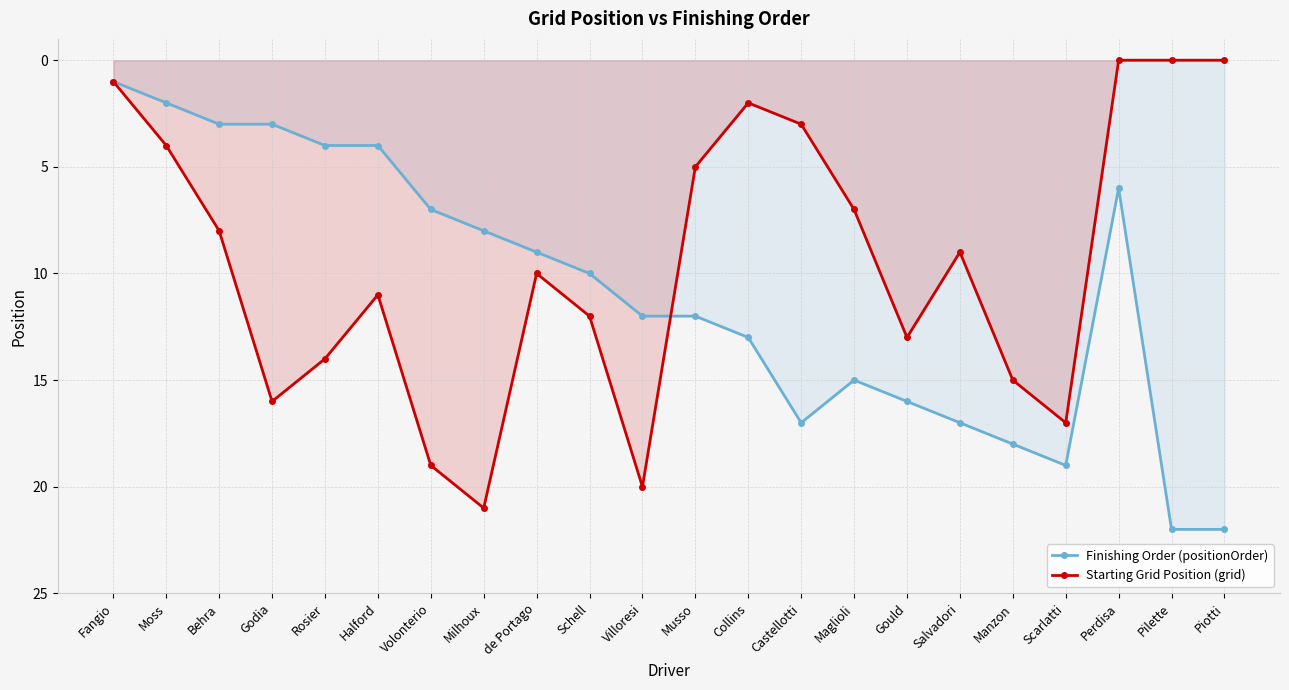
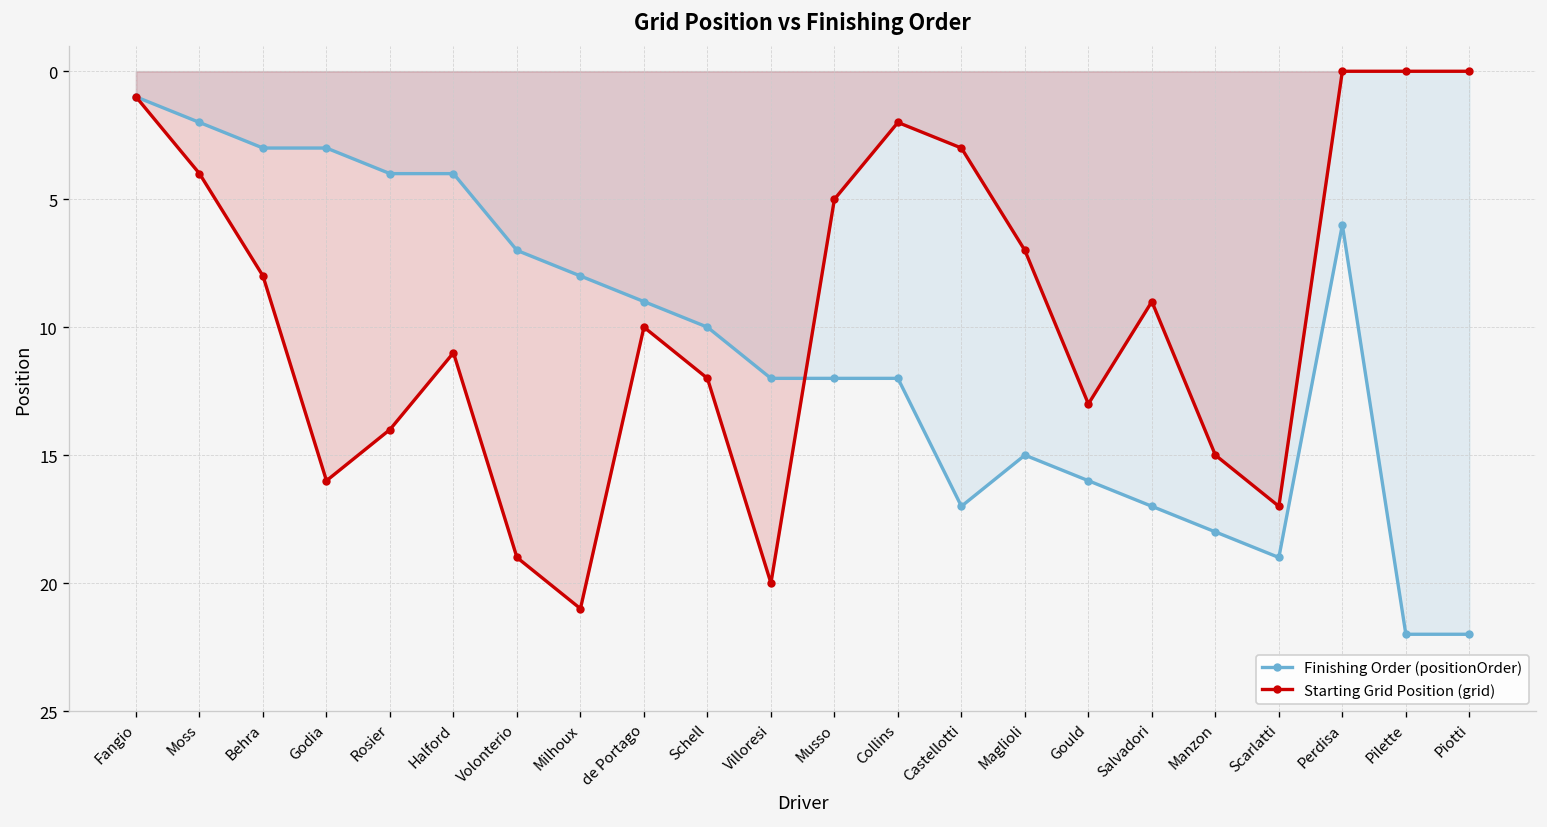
  {
    "Finishing Order (positionOrder)": {
      "Moss": 2,
      "Behra": 3,
      "Godia": 3,
      "Rosier": 4,
      "Halford": 4,
      "Volonterio": 7,
      "Milhoux": 8,
      "de Portago": 9,
      "Schell": 10,
      "Villoresi": 12,
      "Musso": 12,
-     "Collins": 13,
+     "Collins": 12,
      "Castellotti": 17,
      "Maglioli": 15,
      "Gould": 16,
      "Salvadori": 17,
      "Manzon": 18,
      "Scarlatti": 19,
      "Perdisa": 6,
      "Pilette": 22,
      "Piotti": 22
    },
    "Starting Grid Position (grid)": {
      "Moss": 4,
      "Behra": 8,
      "Godia": 16,
      "Rosier": 14,
      "Halford": 11,
      "Volonterio": 19,
      "Milhoux": 21,
      "de Portago": 10,
      "Schell": 12,
      "Villoresi": 20,
      "Musso": 5,
      "Collins": 2,
      "Castellotti": 3,
      "Maglioli": 7,
      "Gould": 13,
      "Salvadori": 9,
      "Manzon": 15,
      "Scarlatti": 17,
      "Perdisa": 0,
      "Pilette": 0,
      "Piotti": 0
    }
  }
